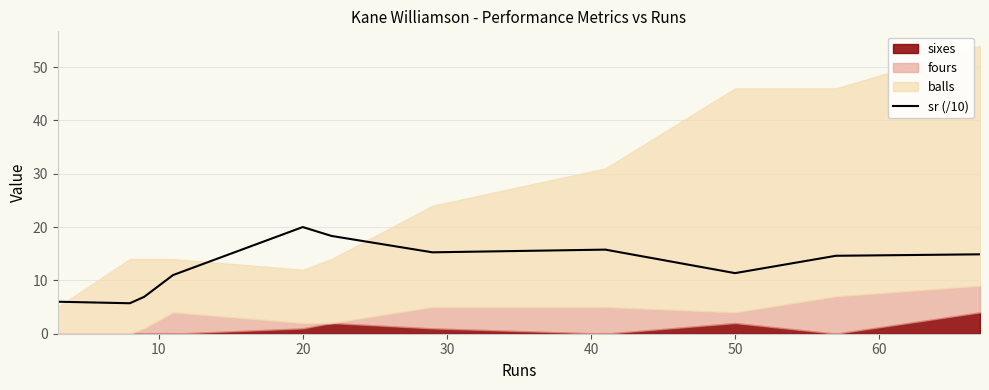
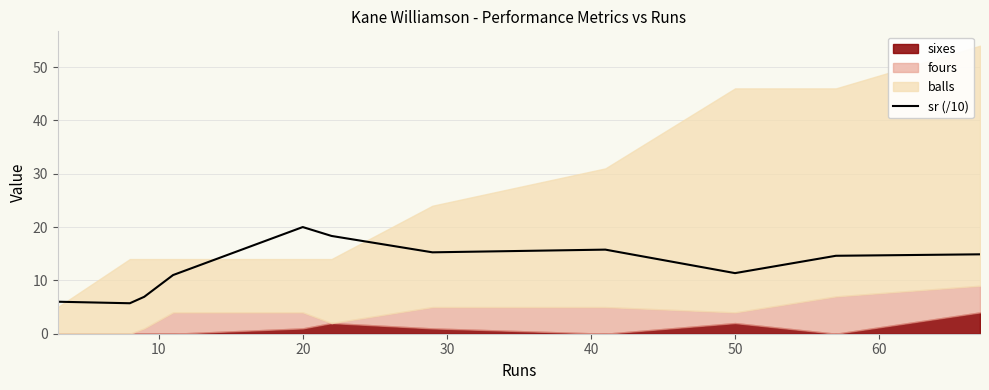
  {
    "sr (/10)": {
      "20": 20,
      "50": 11
    },
    "sixes": {
      "20": 1,
      "50": 2
    },
    "fours": {
-     "20": 1
+     "20": 3
    },
    "balls": {
      "20": 10,
      "50": 42
    }
  }
